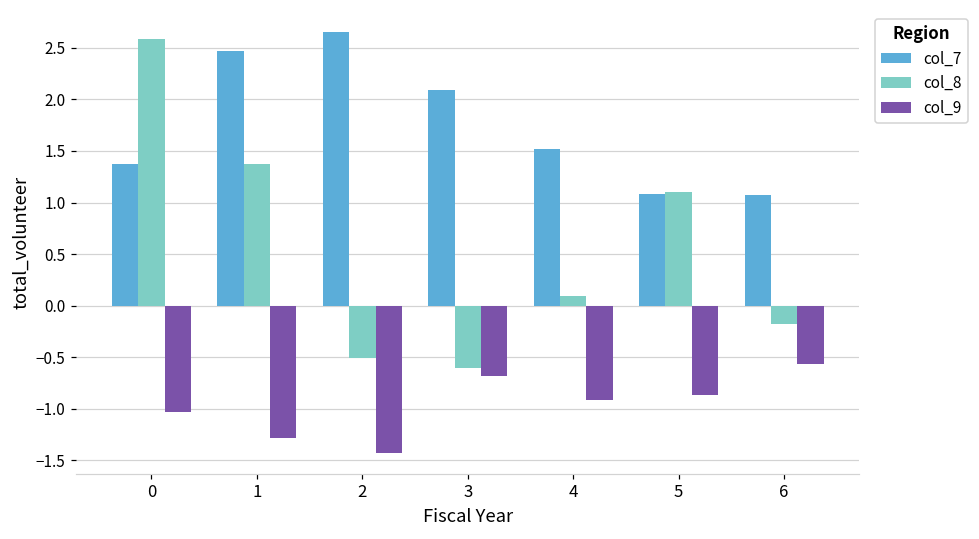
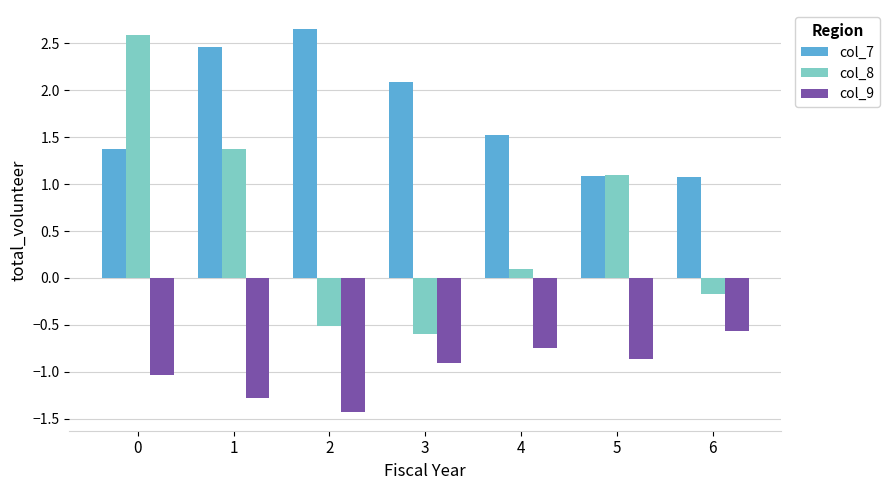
  {
    "col_9": {
      "0": -1.0,
      "1": -1.3,
      "2": -1.4,
-     "3": -0.7,
-     "4": -0.9,
+     "3": -0.9,
+     "4": -0.8,
      "5": -0.9,
      "6": -0.6
    }
  }
